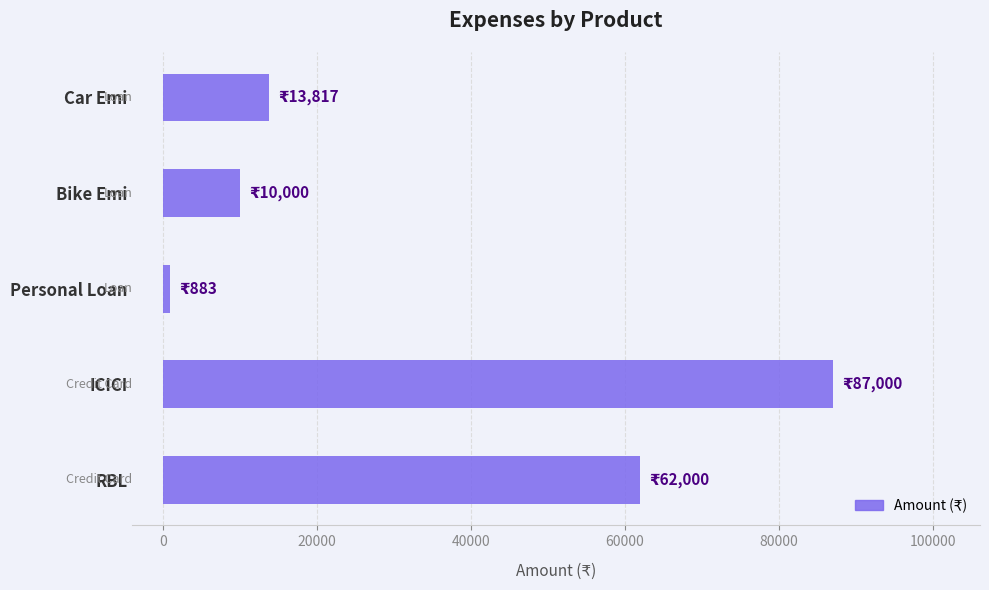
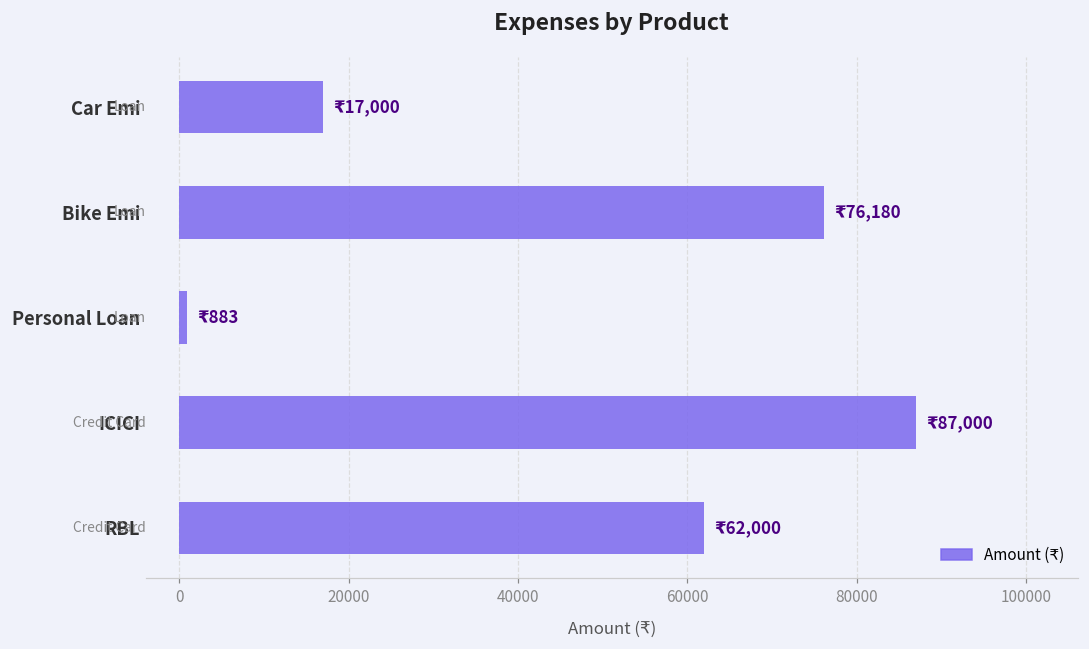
  {
-   "Car Emi": "13,817",
-   "Bike Emi": "10,000",
+   "Car Emi": "17,000",
+   "Bike Emi": "76,180",
    "Personal Loan": "883",
    "ICICI": "87,000",
    "RBL": "62,000"
  }
